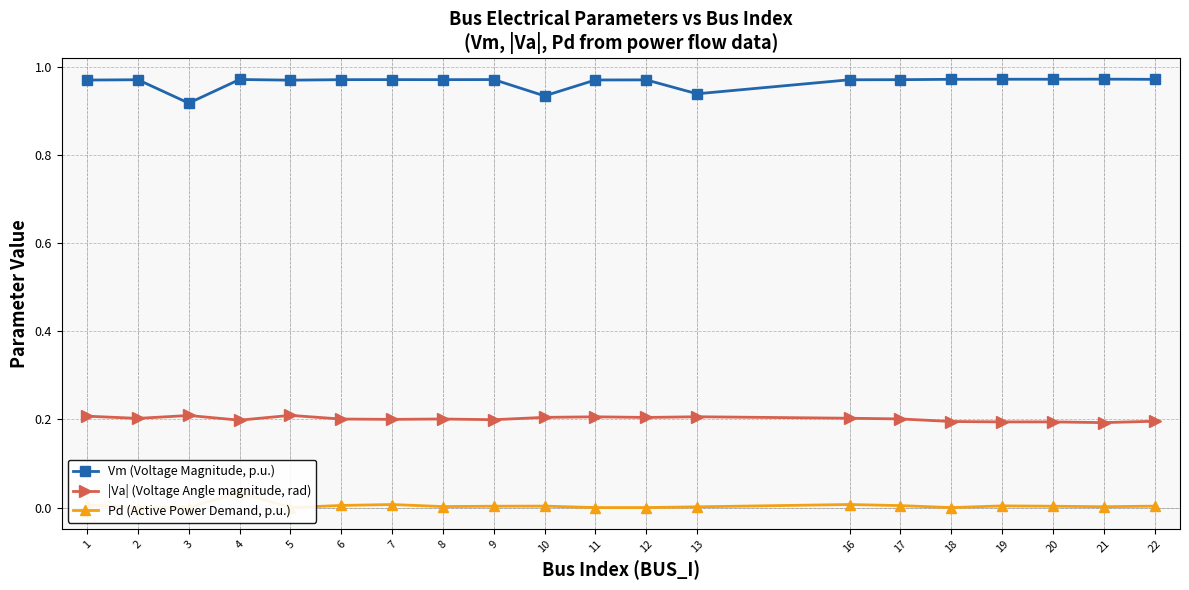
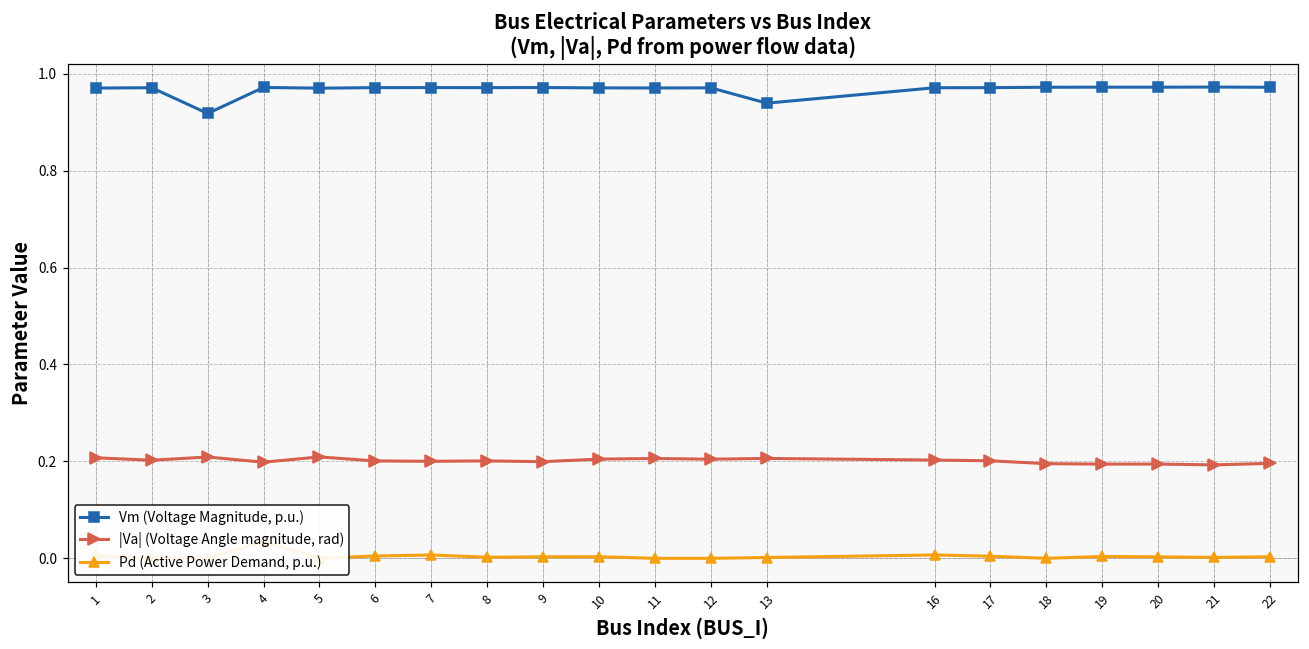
  {
    "Vm (Voltage Magnitude, p.u.)": {
      "1": 0.97,
      "2": 0.97,
      "3": 0.92,
      "4": 0.97,
      "5": 0.97,
      "6": 0.97,
      "7": 0.97,
      "8": 0.97,
      "9": 0.97,
-     "10": 0.93,
+     "10": 0.97,
      "11": 0.97,
      "12": 0.97,
      "13": 0.94,
      "16": 0.97,
      "17": 0.97,
      "18": 0.97,
      "19": 0.97,
      "20": 0.97,
      "21": 0.97,
      "22": 0.97
    },
    "|Va| (Voltage Angle magnitude, rad)": {
      "1": 0.21,
      "2": 0.20,
      "3": 0.21,
      "4": 0.20,
      "5": 0.21,
      "6": 0.20,
      "7": 0.20,
      "8": 0.20,
      "9": 0.20,
      "10": 0.20,
      "11": 0.21,
      "12": 0.20,
      "13": 0.21,
      "16": 0.20,
      "17": 0.20,
      "18": 0.20,
      "19": 0.19,
      "20": 0.19,
      "21": 0.19,
      "22": 0.20
    },
    "Pd (Active Power Demand, p.u.)": {
      "6": 0.00,
      "7": 0.01,
      "8": 0.00,
      "9": 0.00,
      "10": 0.00,
      "11": 0.00,
      "12": 0.00,
      "13": 0.00,
      "16": 0.01,
      "17": 0.00,
      "18": 0.00,
      "19": 0.00,
      "20": 0.00,
      "21": 0.00,
      "22": 0.00
    }
  }
